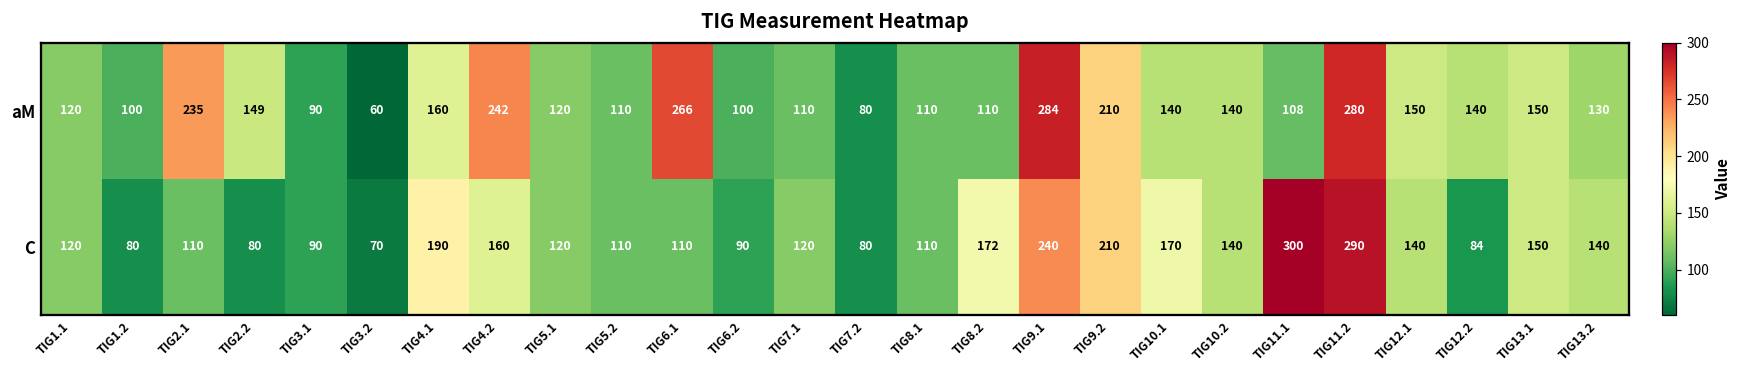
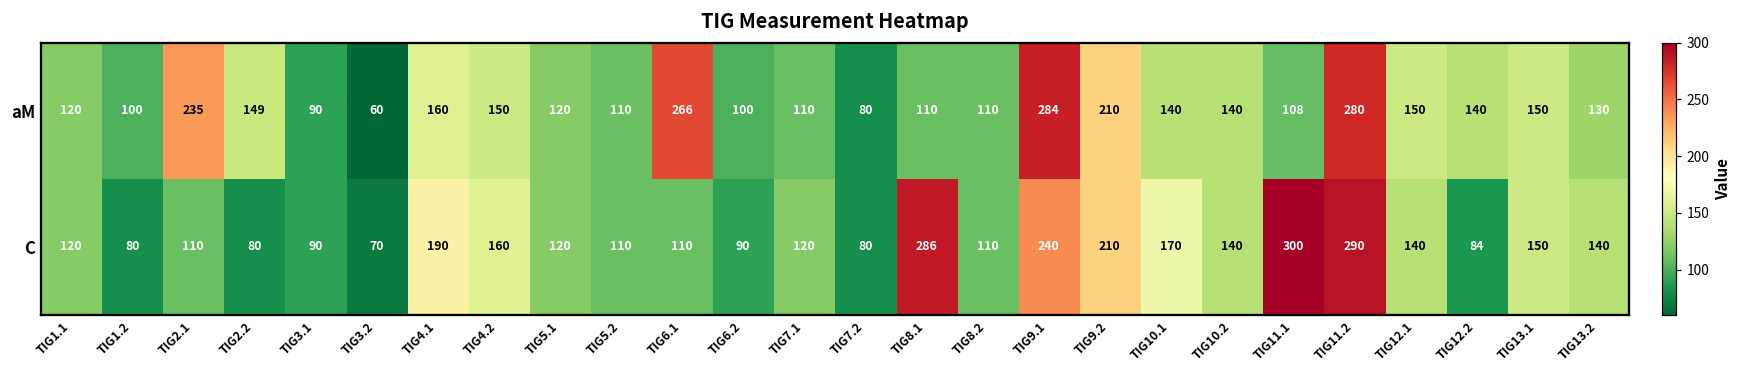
  {
    "aM": {
      "TIG1.1": 120,
      "TIG1.2": 100,
      "TIG2.1": 235,
      "TIG2.2": 149,
      "TIG3.1": 90,
      "TIG3.2": 60,
      "TIG4.1": 160,
-     "TIG4.2": 242,
+     "TIG4.2": 150,
      "TIG5.1": 120,
      "TIG5.2": 110,
      "TIG6.1": 266,
      "TIG6.2": 100,
      "TIG7.1": 110,
      "TIG7.2": 80,
      "TIG8.1": 110,
      "TIG8.2": 110,
      "TIG9.1": 284,
      "TIG9.2": 210,
      "TIG10.1": 140,
      "TIG10.2": 140,
      "TIG11.1": 108,
      "TIG11.2": 280,
      "TIG12.1": 150,
      "TIG12.2": 140,
      "TIG13.1": 150,
      "TIG13.2": 130
    },
    "C": {
      "TIG1.1": 120,
      "TIG1.2": 80,
      "TIG2.1": 110,
      "TIG2.2": 80,
      "TIG3.1": 90,
      "TIG3.2": 70,
      "TIG4.1": 190,
      "TIG4.2": 160,
      "TIG5.1": 120,
      "TIG5.2": 110,
      "TIG6.1": 110,
      "TIG6.2": 90,
      "TIG7.1": 120,
      "TIG7.2": 80,
-     "TIG8.1": 110,
-     "TIG8.2": 172,
+     "TIG8.1": 286,
+     "TIG8.2": 110,
      "TIG9.1": 240,
      "TIG9.2": 210,
      "TIG10.1": 170,
      "TIG10.2": 140,
      "TIG11.1": 300,
      "TIG11.2": 290,
      "TIG12.1": 140,
      "TIG12.2": 84,
      "TIG13.1": 150,
      "TIG13.2": 140
    }
  }
